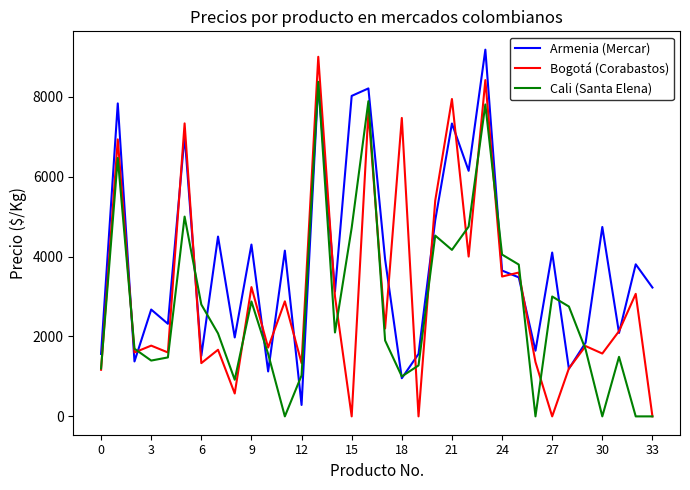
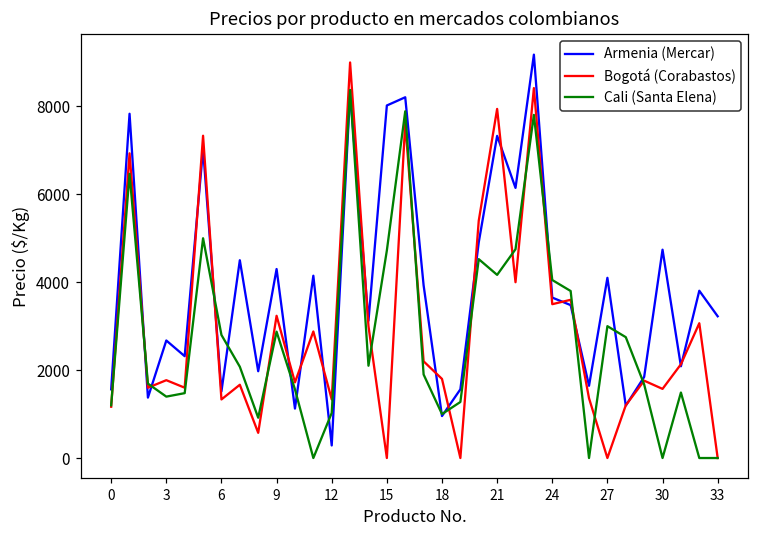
  {
    "Armenia (Mercar)": {
      "0": 1600,
      "3": 2700,
      "6": 1500,
      "9": 4300,
      "12": 300,
      "15": 8000,
      "21": 7300,
      "24": 3700,
      "27": 4100,
      "30": 4700,
      "33": 3200
    },
    "Bogotá (Corabastos)": {
      "3": 1800,
      "6": 1300,
      "9": 3200,
      "12": 1300,
      "15": 0,
-     "18": 7500,
+     "18": 1800,
      "21": 7900,
      "24": 3500,
      "27": 0,
      "30": 1600
    },
    "Cali (Santa Elena)": {
      "3": 1400,
      "6": 2800,
      "9": 2900,
      "12": 1000,
      "15": 4700,
      "21": 4200,
      "24": 4100,
      "27": 3000,
      "30": 0
    }
  }
